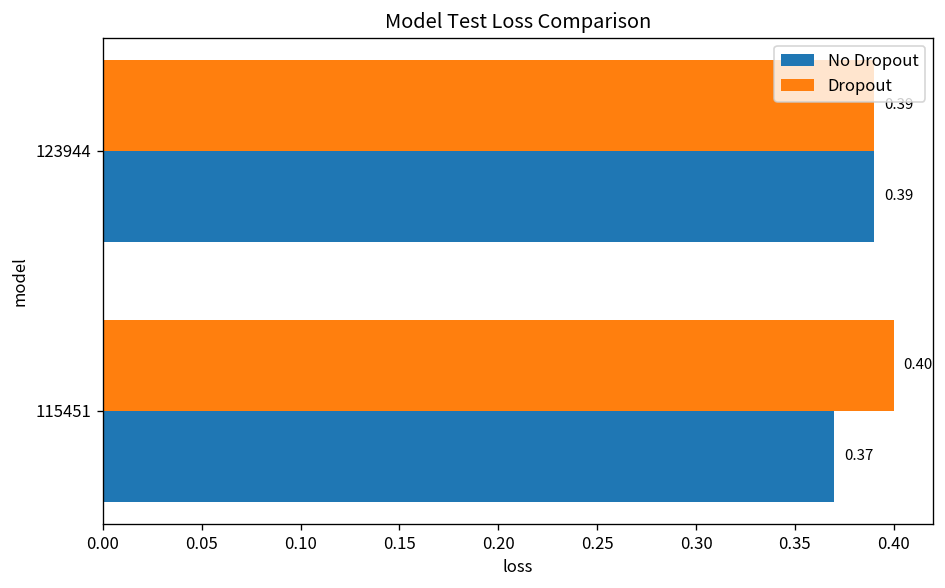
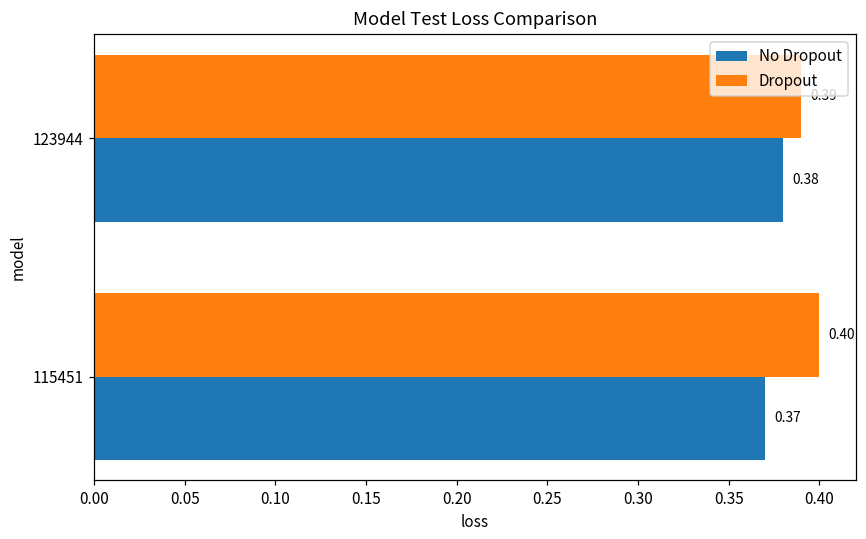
  {
    "No Dropout": {
-     "123944": 0.39,
+     "123944": 0.38,
      "115451": 0.37
    },
    "Dropout": {
      "115451": 0.40
    }
  }
